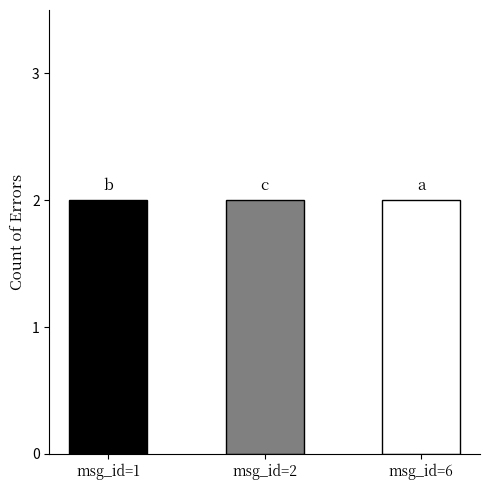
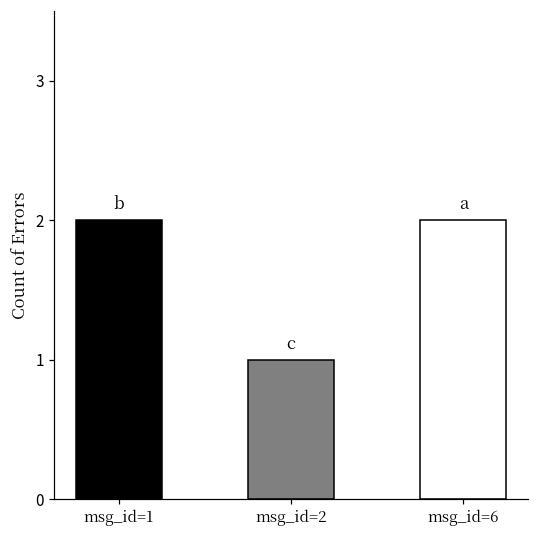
  {
    "msg_id=1": 2,
-   "msg_id=2": 2,
+   "msg_id=2": 1,
    "msg_id=6": 2
  }
